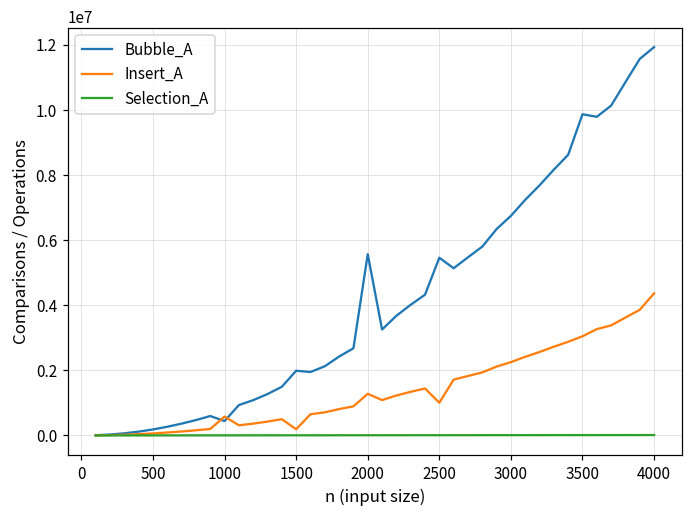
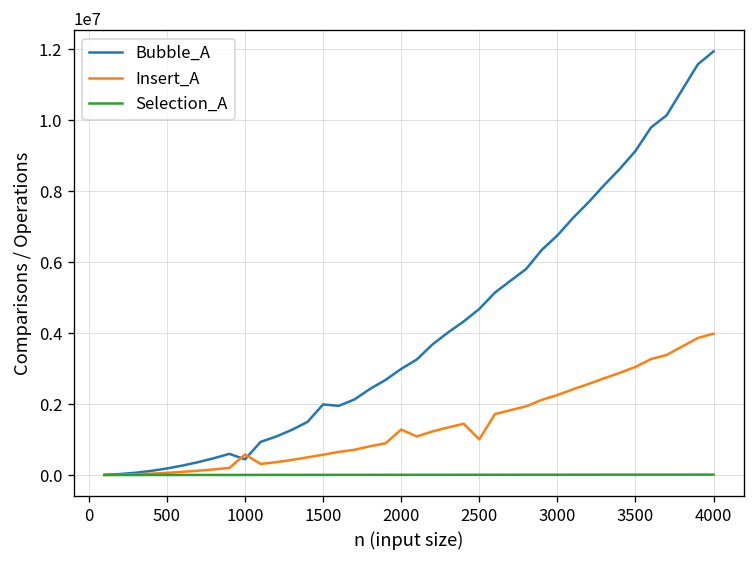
  {
    "Bubble_A": {
      "500": 200000,
      "1000": 400000,
      "1500": 2000000,
-     "2000": 5600000,
-     "2500": 5500000,
+     "2000": 3000000,
+     "2500": 4700000,
      "3000": 6700000,
-     "3500": 9900000,
+     "3500": 9100000,
      "4000": 11900000
    },
    "Insert_A": {
      "1000": 600000,
-     "1500": 200000,
+     "1500": 600000,
      "2000": 1300000,
      "2500": 1000000,
      "3000": 2300000,
      "3500": 3000000,
-     "4000": 4400000
+     "4000": 4000000
    },
    "Selection_A": {
      "1000": 0,
      "1500": 0,
      "2000": 0,
      "2500": 0,
      "3000": 0,
      "3500": 0,
      "4000": 0
    }
  }
